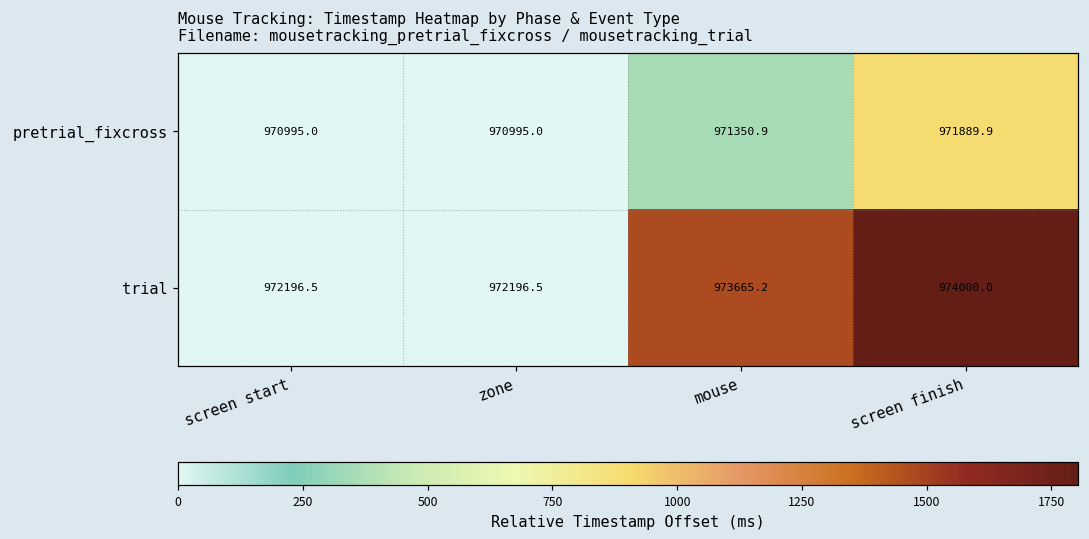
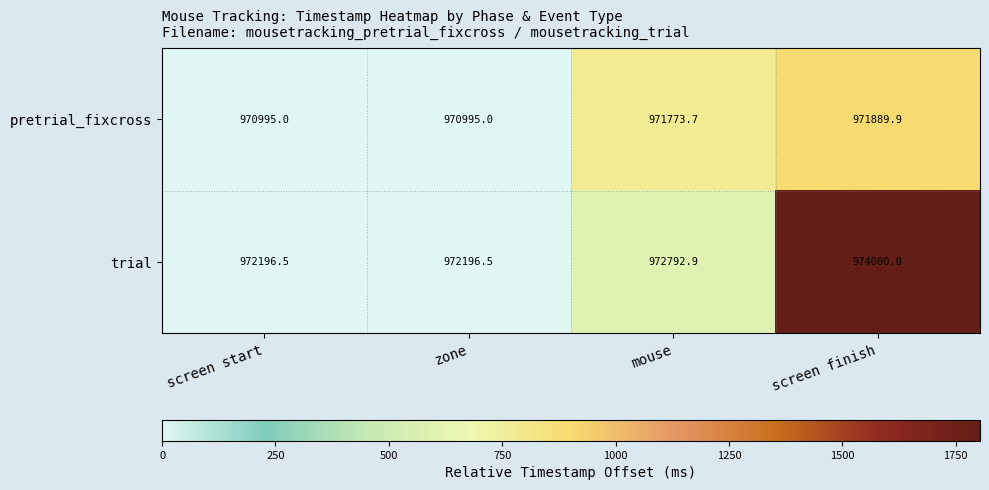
  {
    "pretrial_fixcross": {
      "screen start": 970995.0,
      "zone": 970995.0,
-     "mouse": 971350.9,
+     "mouse": 971773.7,
      "screen finish": 971889.9
    },
    "trial": {
      "screen start": 972196.5,
      "zone": 972196.5,
-     "mouse": 973665.2,
+     "mouse": 972792.9,
      "screen finish": 974000.0
    }
  }
